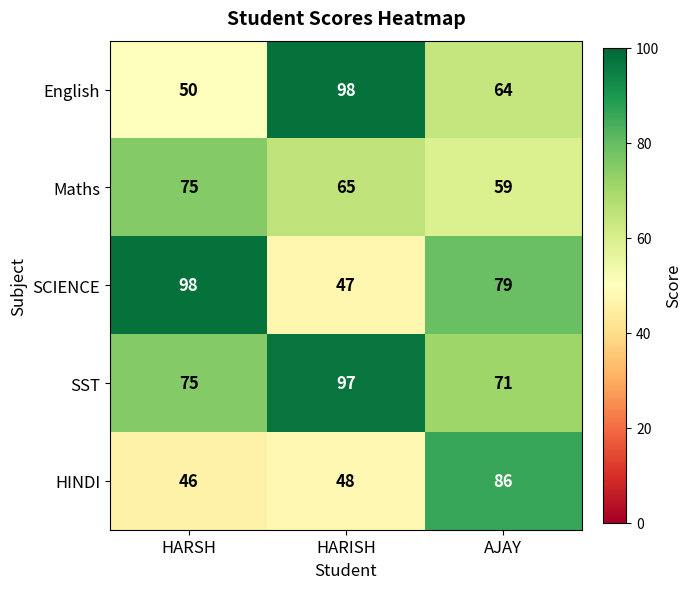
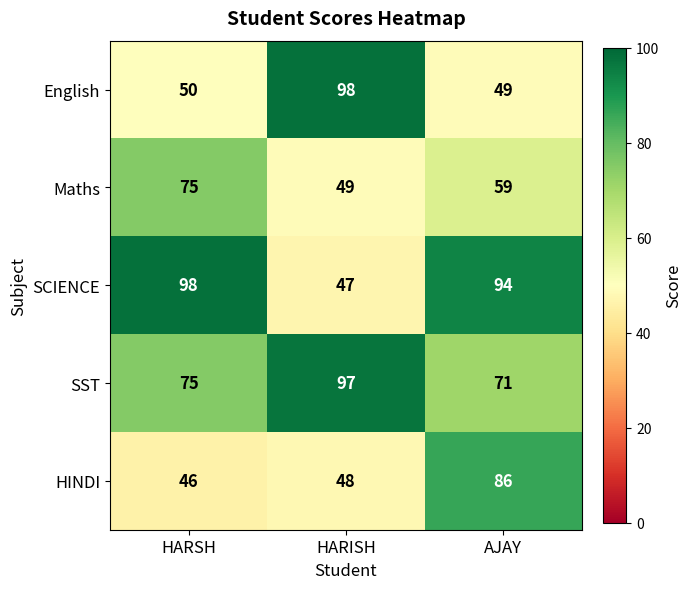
  {
    "English": {
      "HARSH": 50,
      "HARISH": 98,
-     "AJAY": 64
+     "AJAY": 49
    },
    "Maths": {
      "HARSH": 75,
-     "HARISH": 65,
+     "HARISH": 49,
      "AJAY": 59
    },
    "SCIENCE": {
      "HARSH": 98,
      "HARISH": 47,
-     "AJAY": 79
+     "AJAY": 94
    },
    "SST": {
      "HARSH": 75,
      "HARISH": 97,
      "AJAY": 71
    },
    "HINDI": {
      "HARSH": 46,
      "HARISH": 48,
      "AJAY": 86
    }
  }
